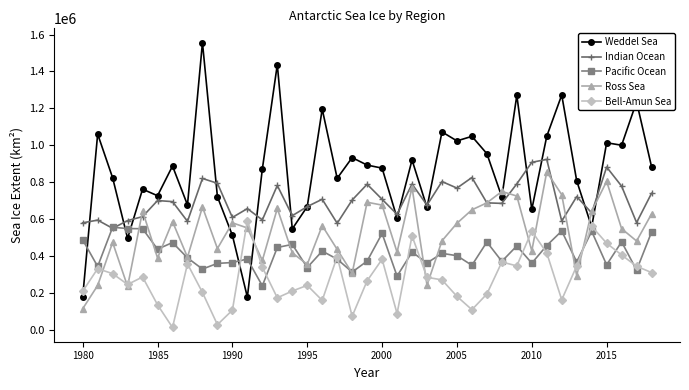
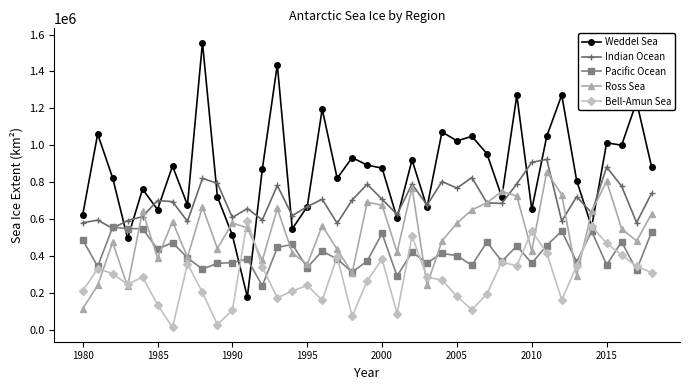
  {
    "Weddel Sea": {
-     "1980": 180000,
-     "1985": 730000,
+     "1980": 620000,
+     "1985": 650000,
      "1990": 510000,
      "2000": 880000,
      "2005": 1020000,
      "2010": 650000,
      "2015": 1010000
    }
  }
